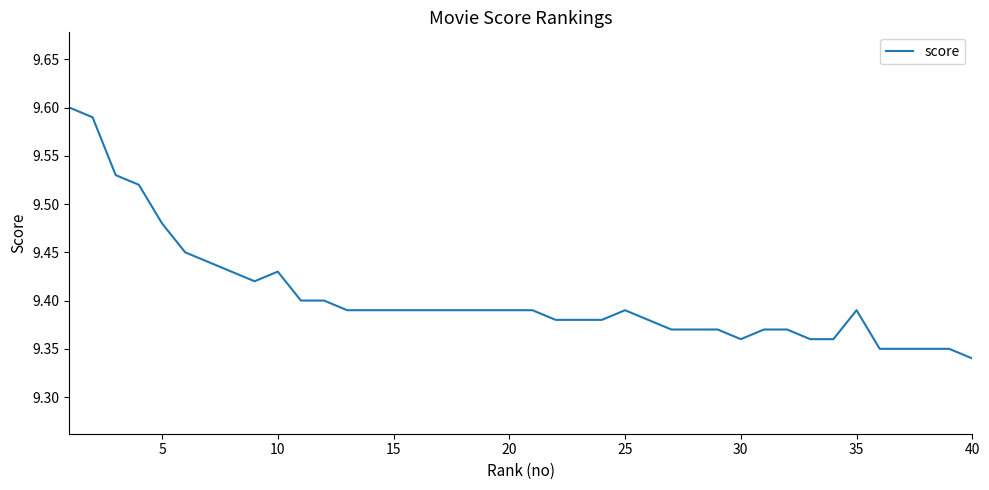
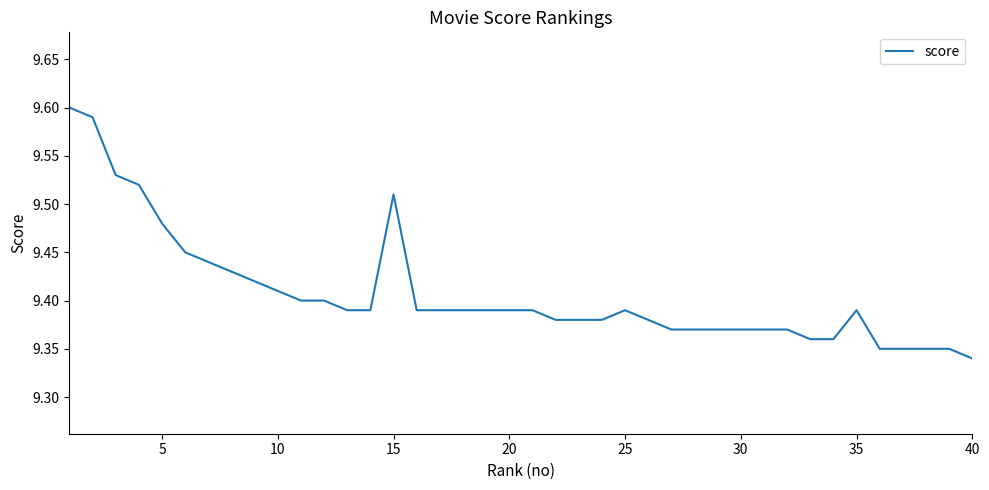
  {
    "5": 9.48,
-   "10": 9.43,
-   "15": 9.39,
+   "10": 9.41,
+   "15": 9.51,
    "20": 9.39,
    "25": 9.39,
-   "30": 9.36,
+   "30": 9.37,
    "35": 9.39,
    "40": 9.34
  }
